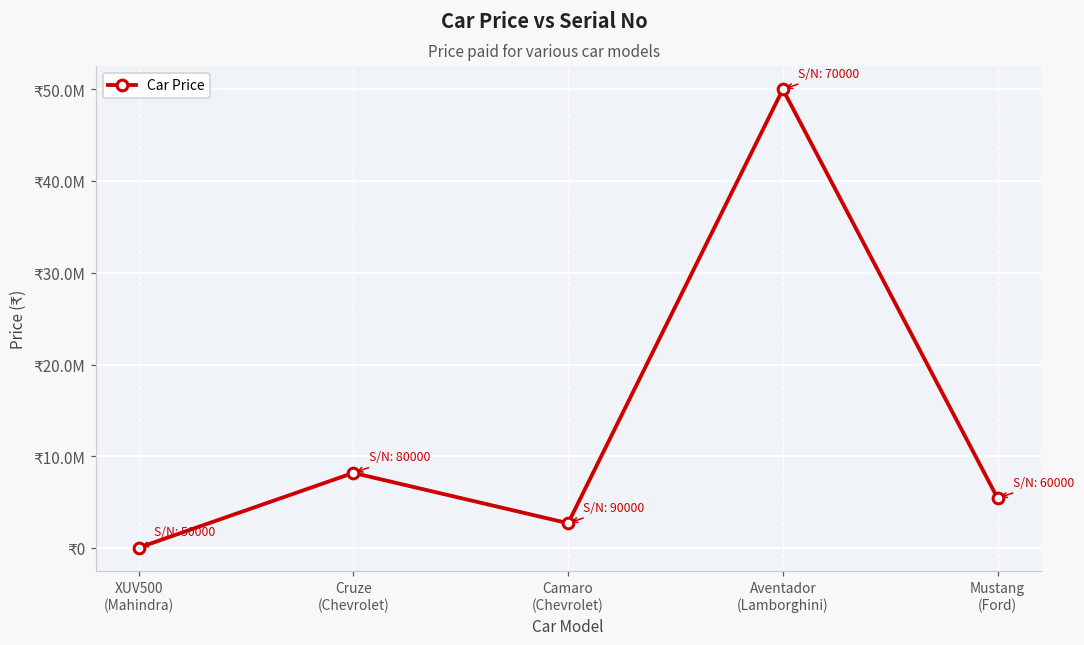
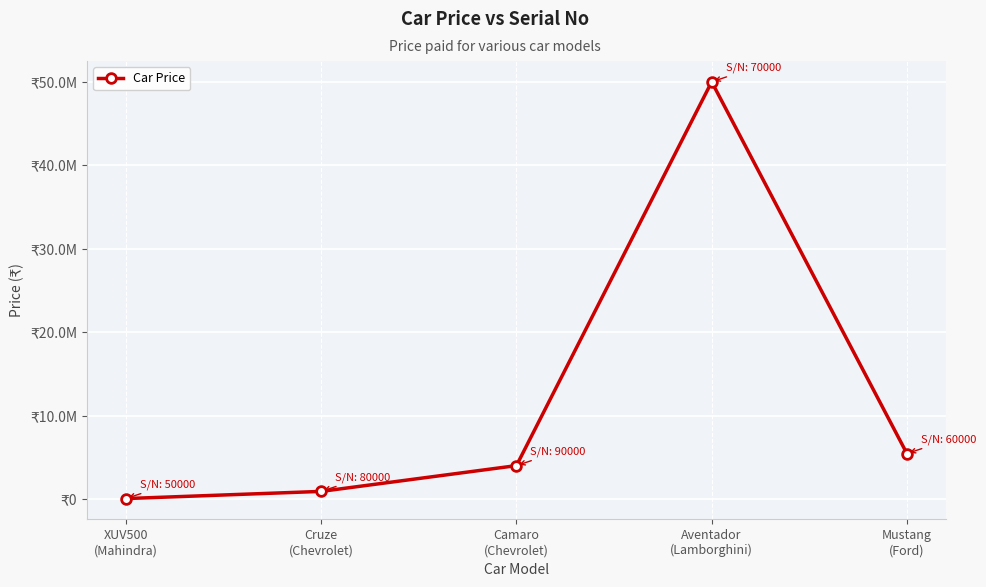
  {
-   "Cruze (Chevrolet)": "₹8000000",
-   "Camaro (Chevrolet)": "₹3000000"
+   "Cruze (Chevrolet)": "₹1000000",
+   "Camaro (Chevrolet)": "₹4000000"
  }
